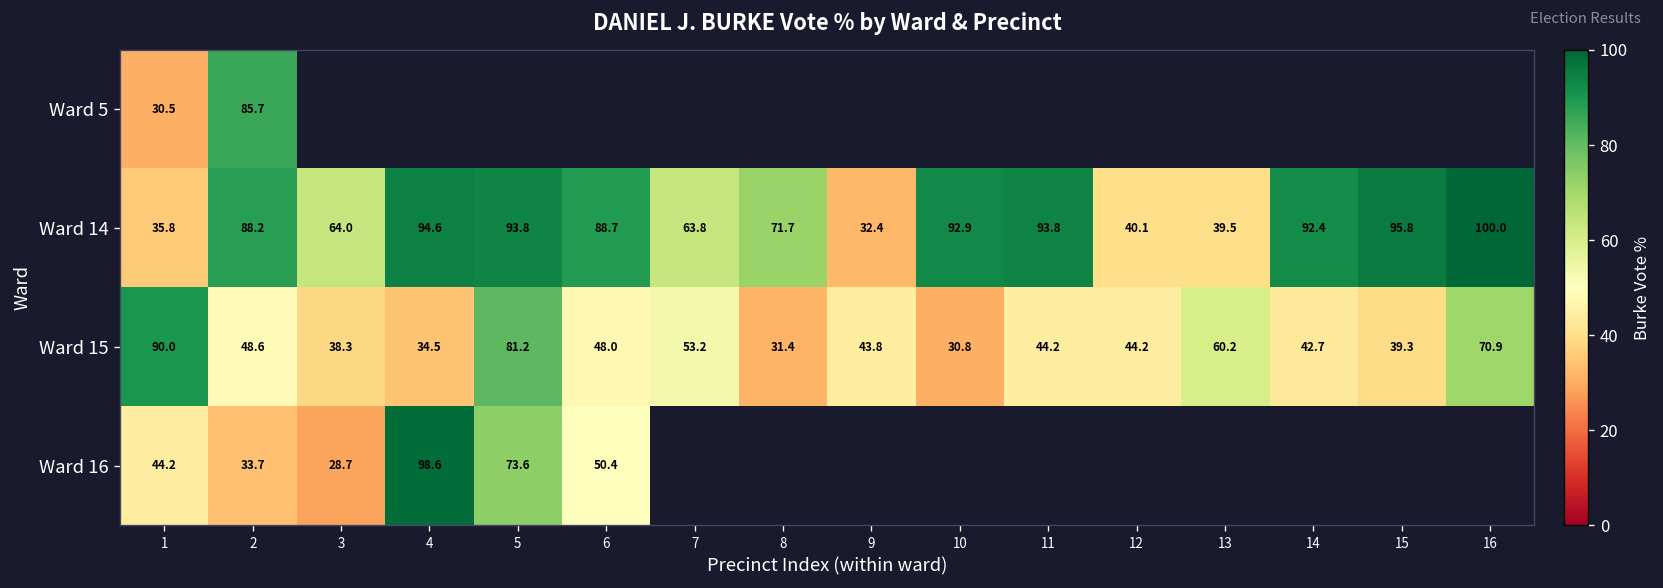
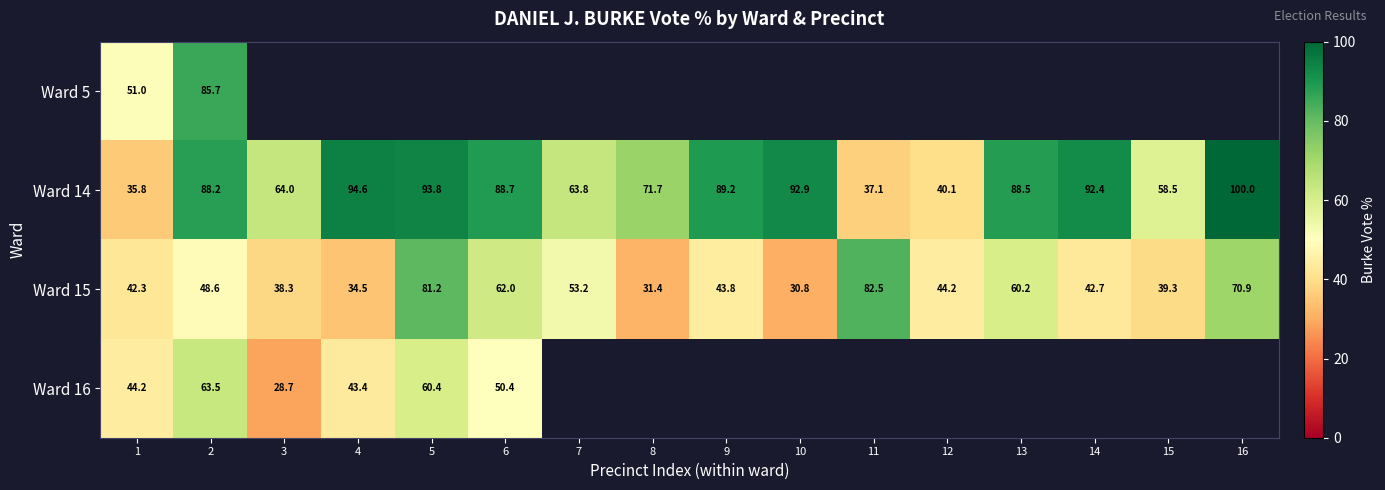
  {
    "Ward 5": {
-     "1": 30.5,
+     "1": 51.0,
      "2": 85.7
    },
    "Ward 14": {
      "1": 35.8,
      "2": 88.2,
      "3": 64.0,
      "4": 94.6,
      "5": 93.8,
      "6": 88.7,
      "7": 63.8,
      "8": 71.7,
-     "9": 32.4,
+     "9": 89.2,
      "10": 92.9,
-     "11": 93.8,
+     "11": 37.1,
      "12": 40.1,
-     "13": 39.5,
+     "13": 88.5,
      "14": 92.4,
-     "15": 95.8,
+     "15": 58.5,
      "16": 100.0
    },
    "Ward 15": {
-     "1": 90.0,
+     "1": 42.3,
      "2": 48.6,
      "3": 38.3,
      "4": 34.5,
      "5": 81.2,
-     "6": 48.0,
+     "6": 62.0,
      "7": 53.2,
      "8": 31.4,
      "9": 43.8,
      "10": 30.8,
-     "11": 44.2,
+     "11": 82.5,
      "12": 44.2,
      "13": 60.2,
      "14": 42.7,
      "15": 39.3,
      "16": 70.9
    },
    "Ward 16": {
      "1": 44.2,
-     "2": 33.7,
+     "2": 63.5,
      "3": 28.7,
-     "4": 98.6,
-     "5": 73.6,
+     "4": 43.4,
+     "5": 60.4,
      "6": 50.4
    }
  }
